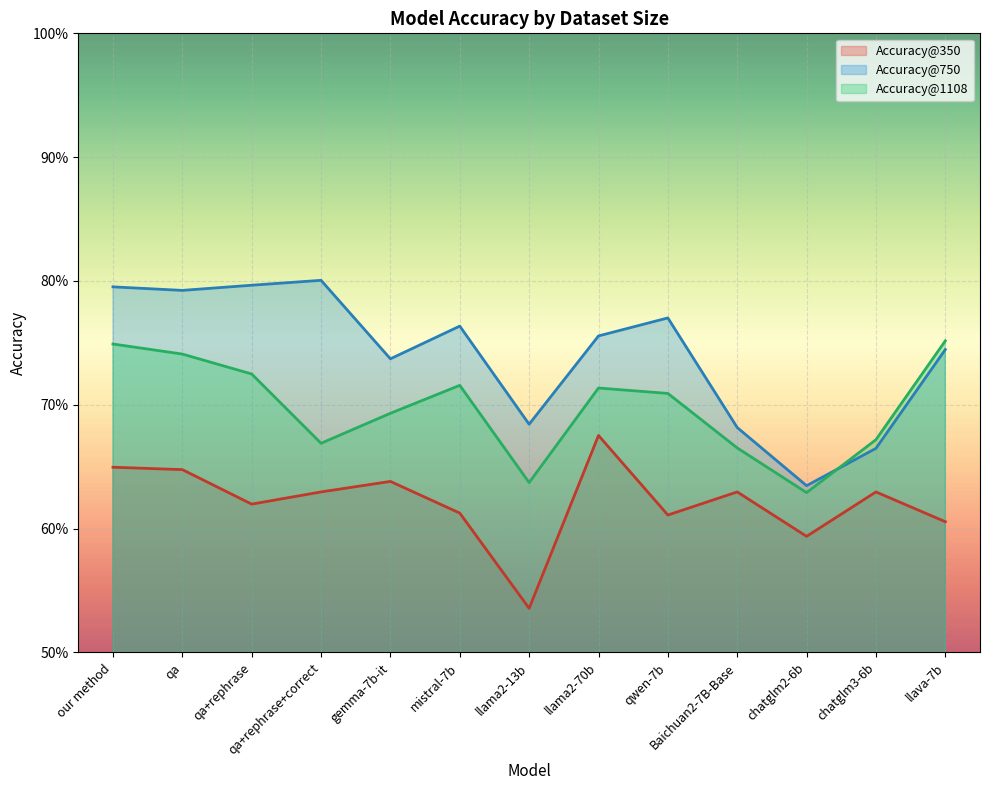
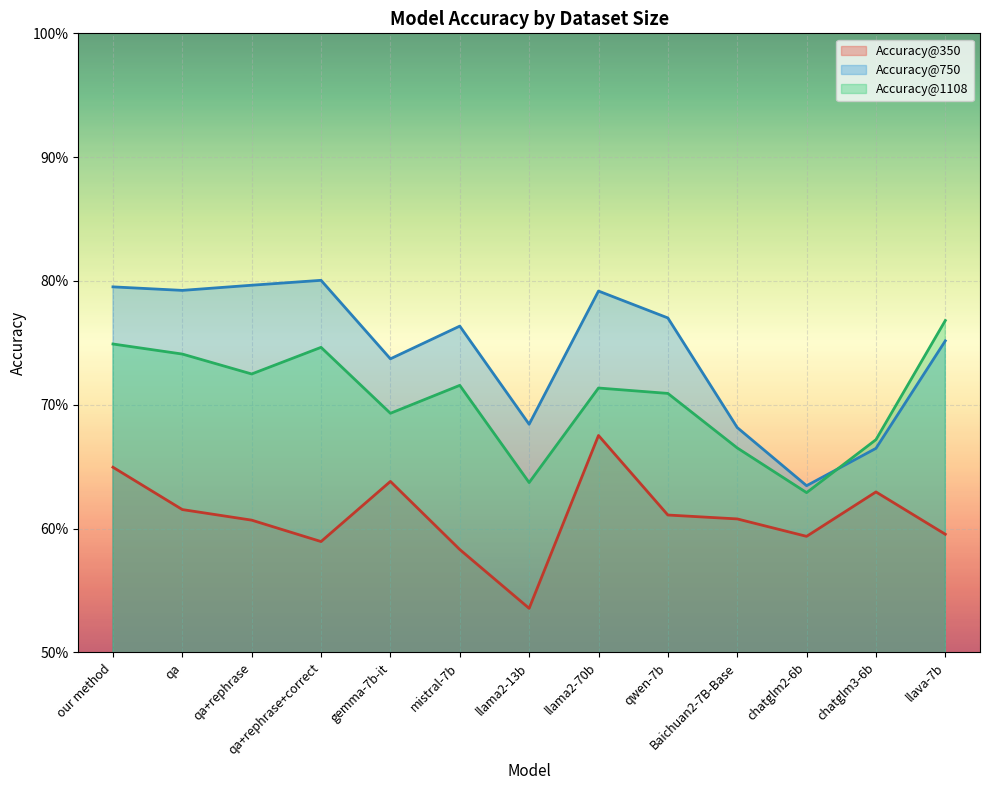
  {
    "Accuracy@350": {
      "our method": "65.0%",
-     "qa": "64.8%",
-     "qa+rephrase": "62.0%",
-     "qa+rephrase+correct": "63.0%",
+     "qa": "61.5%",
+     "qa+rephrase": "60.7%",
+     "qa+rephrase+correct": "59.0%",
      "gemma-7b-it": "63.8%",
-     "mistral-7b": "61.3%",
+     "mistral-7b": "58.3%",
      "llama2-13b": "53.6%",
      "llama2-70b": "67.5%",
      "qwen-7b": "61.1%",
-     "Baichuan2-7B-Base": "63.0%",
+     "Baichuan2-7B-Base": "60.8%",
      "chatglm2-6b": "59.4%",
      "chatglm3-6b": "63.0%",
-     "llava-7b": "60.6%"
+     "llava-7b": "59.5%"
    },
    "Accuracy@750": {
      "our method": "79.5%",
      "qa": "79.2%",
      "qa+rephrase": "79.7%",
      "qa+rephrase+correct": "80.1%",
      "gemma-7b-it": "73.7%",
      "mistral-7b": "76.4%",
      "llama2-13b": "68.4%",
-     "llama2-70b": "75.6%",
+     "llama2-70b": "79.2%",
      "qwen-7b": "77.0%",
      "Baichuan2-7B-Base": "68.2%",
      "chatglm2-6b": "63.5%",
      "chatglm3-6b": "66.5%",
-     "llava-7b": "74.5%"
+     "llava-7b": "75.2%"
    },
    "Accuracy@1108": {
      "our method": "74.9%",
      "qa": "74.1%",
      "qa+rephrase": "72.5%",
-     "qa+rephrase+correct": "66.9%",
+     "qa+rephrase+correct": "74.6%",
      "gemma-7b-it": "69.3%",
      "mistral-7b": "71.6%",
      "llama2-13b": "63.7%",
      "llama2-70b": "71.4%",
      "qwen-7b": "70.9%",
      "Baichuan2-7B-Base": "66.5%",
      "chatglm2-6b": "62.9%",
      "chatglm3-6b": "67.2%",
-     "llava-7b": "75.2%"
+     "llava-7b": "76.8%"
    }
  }
